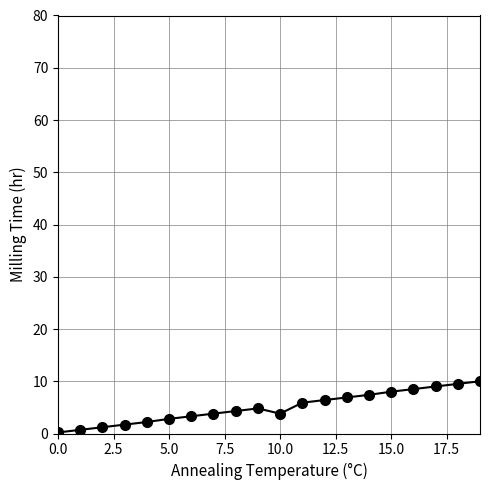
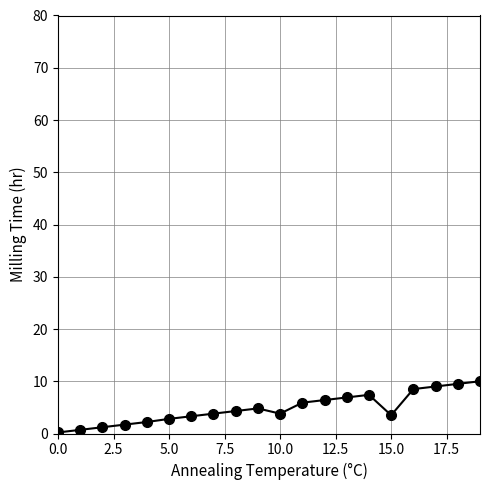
  {
    "0.0": 0,
    "5.0": 3,
    "10.0": 4,
-   "15.0": 8
+   "15.0": 4
  }
